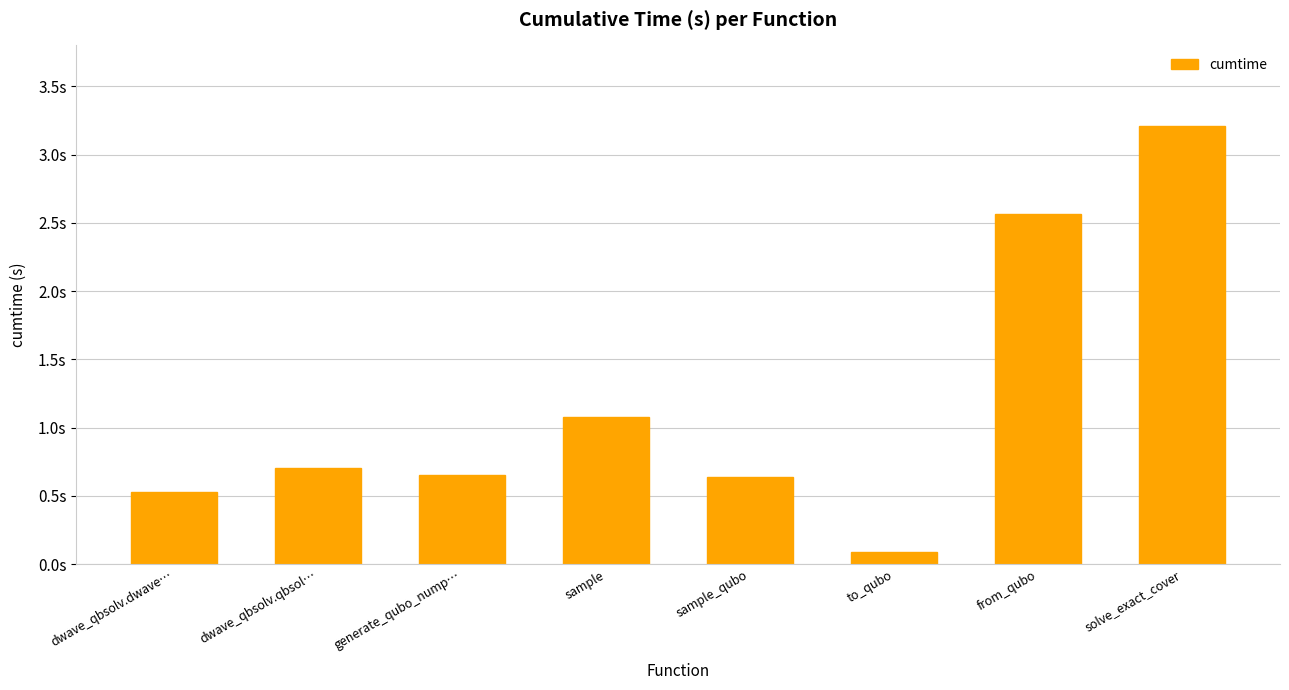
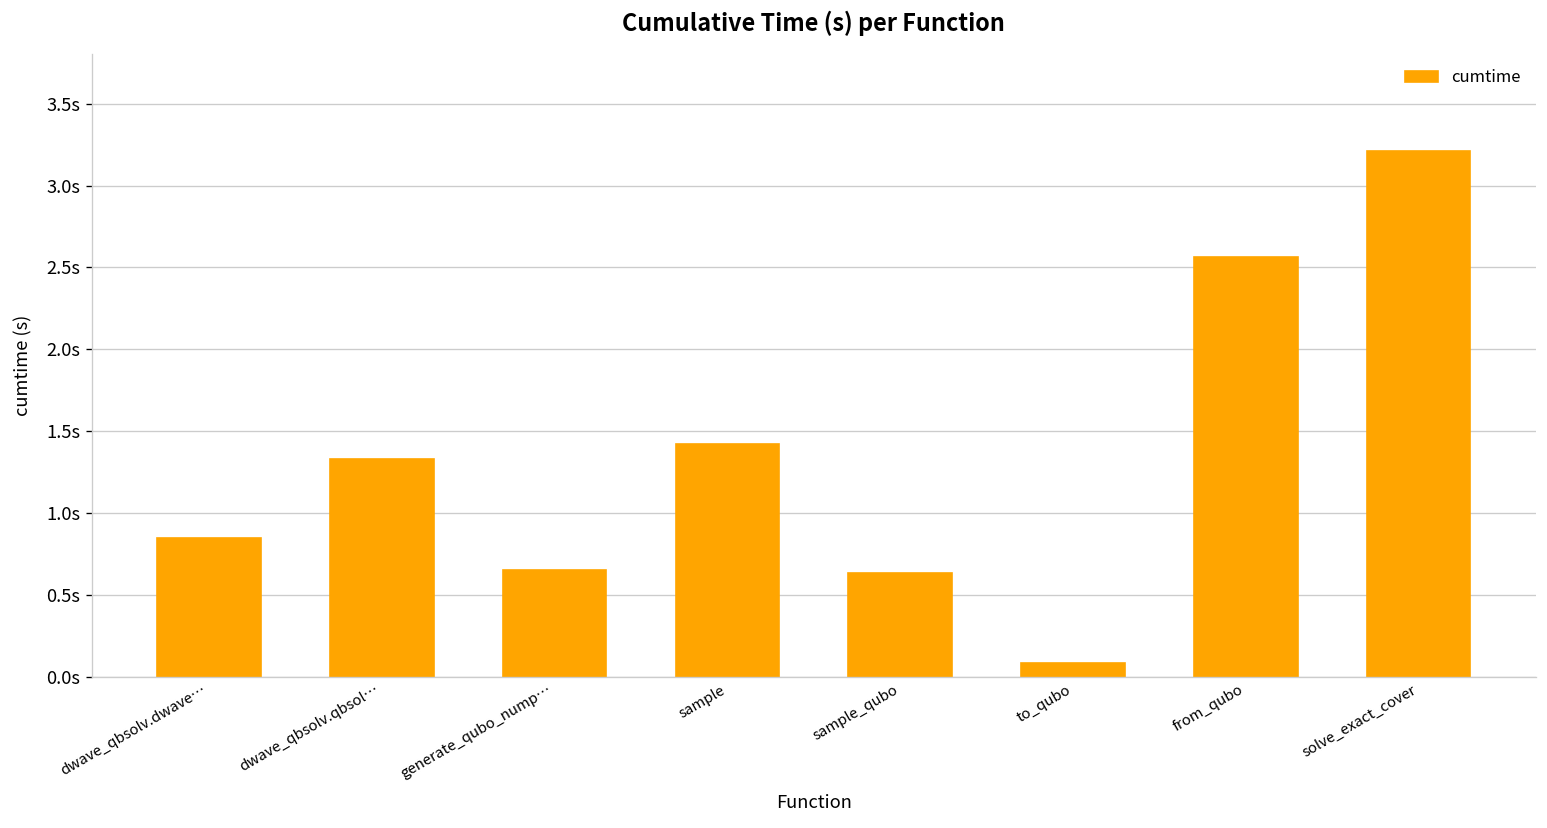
  {
-   "dwave_qbsolv.dwave…": "0.53s",
-   "dwave_qbsolv.qbsol…": "0.70s",
+   "dwave_qbsolv.dwave…": "0.85s",
+   "dwave_qbsolv.qbsol…": "1.33s",
    "generate_qubo_nump…": "0.65s",
-   "sample": "1.08s",
+   "sample": "1.42s",
    "sample_qubo": "0.64s",
    "to_qubo": "0.09s",
    "from_qubo": "2.57s",
    "solve_exact_cover": "3.21s"
  }
